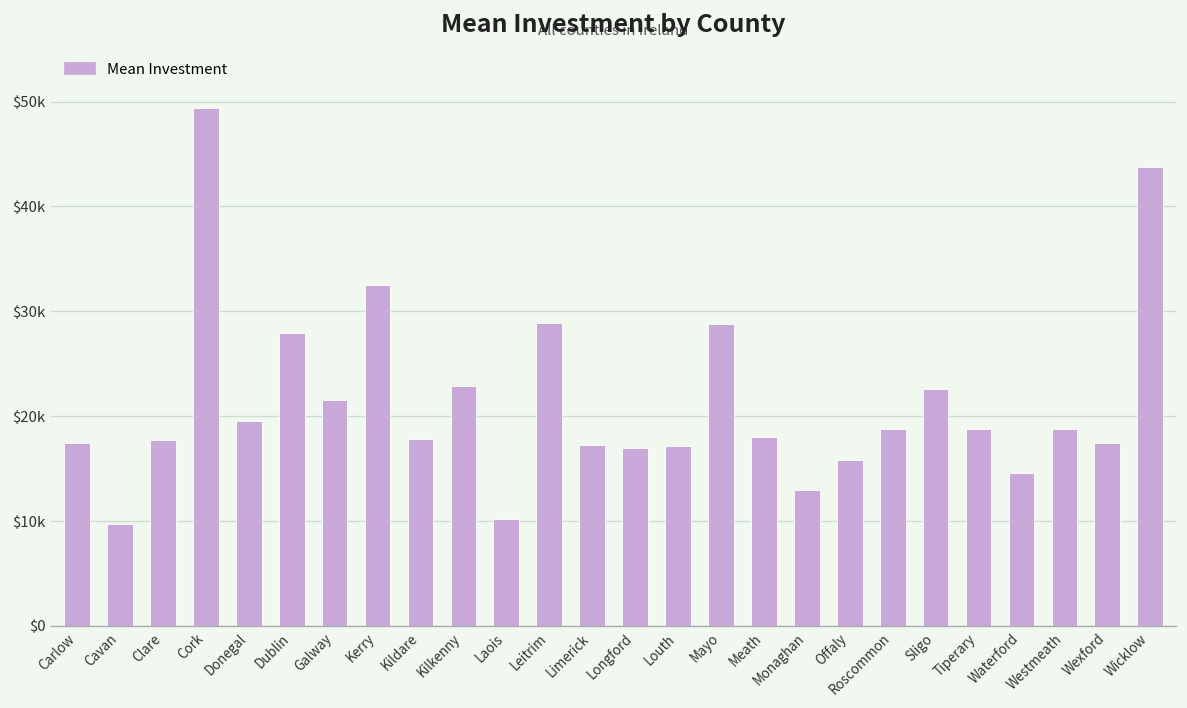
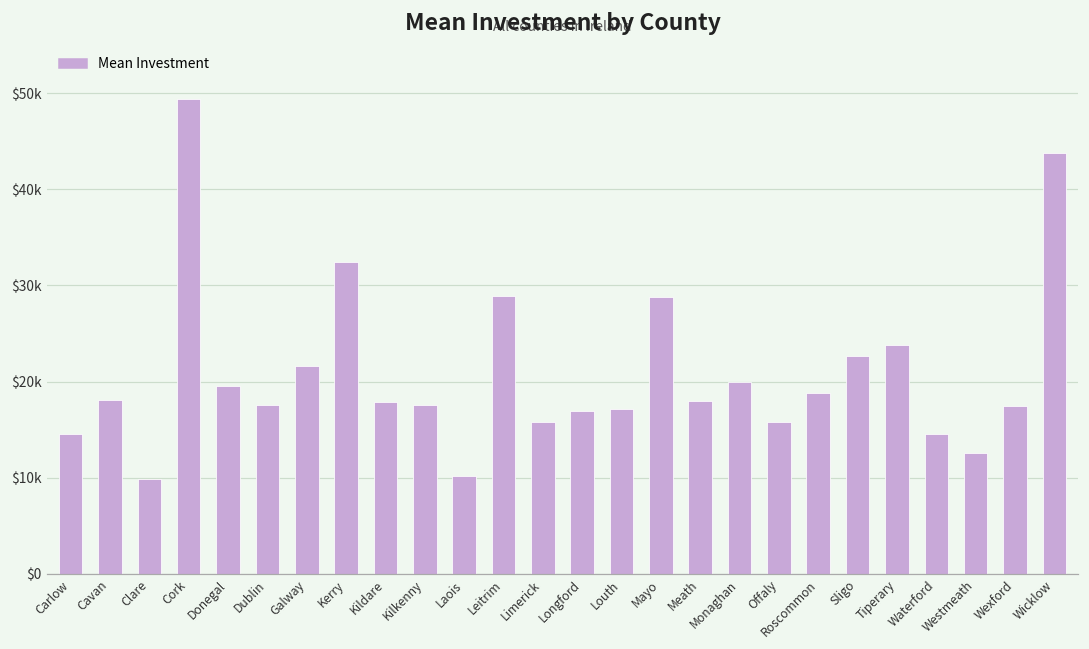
  {
-   "Carlow": "$17000",
-   "Cavan": "$10000",
-   "Clare": "$18000",
+   "Carlow": "$15000",
+   "Cavan": "$18000",
+   "Clare": "$10000",
    "Cork": "$49000",
    "Donegal": "$20000",
-   "Dublin": "$28000",
+   "Dublin": "$18000",
    "Galway": "$22000",
    "Kerry": "$32000",
    "Kildare": "$18000",
-   "Kilkenny": "$23000",
+   "Kilkenny": "$18000",
    "Laois": "$10000",
    "Leitrim": "$29000",
-   "Limerick": "$17000",
+   "Limerick": "$16000",
    "Longford": "$17000",
    "Louth": "$17000",
    "Mayo": "$29000",
    "Meath": "$18000",
-   "Monaghan": "$13000",
+   "Monaghan": "$20000",
    "Offaly": "$16000",
    "Roscommon": "$19000",
    "Sligo": "$23000",
-   "Tiperary": "$19000",
+   "Tiperary": "$24000",
    "Waterford": "$15000",
-   "Westmeath": "$19000",
+   "Westmeath": "$13000",
    "Wexford": "$17000",
    "Wicklow": "$44000"
  }
